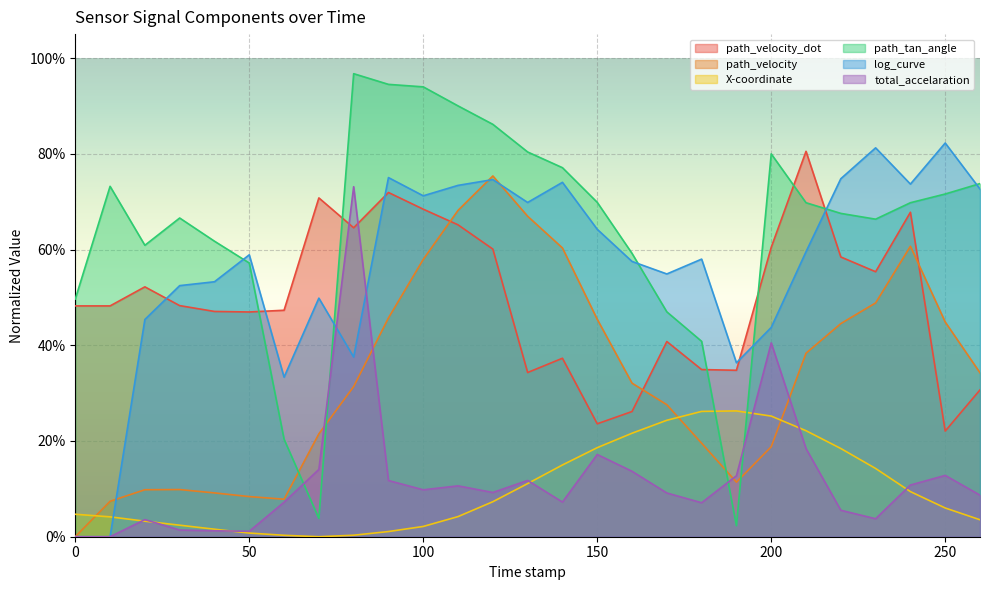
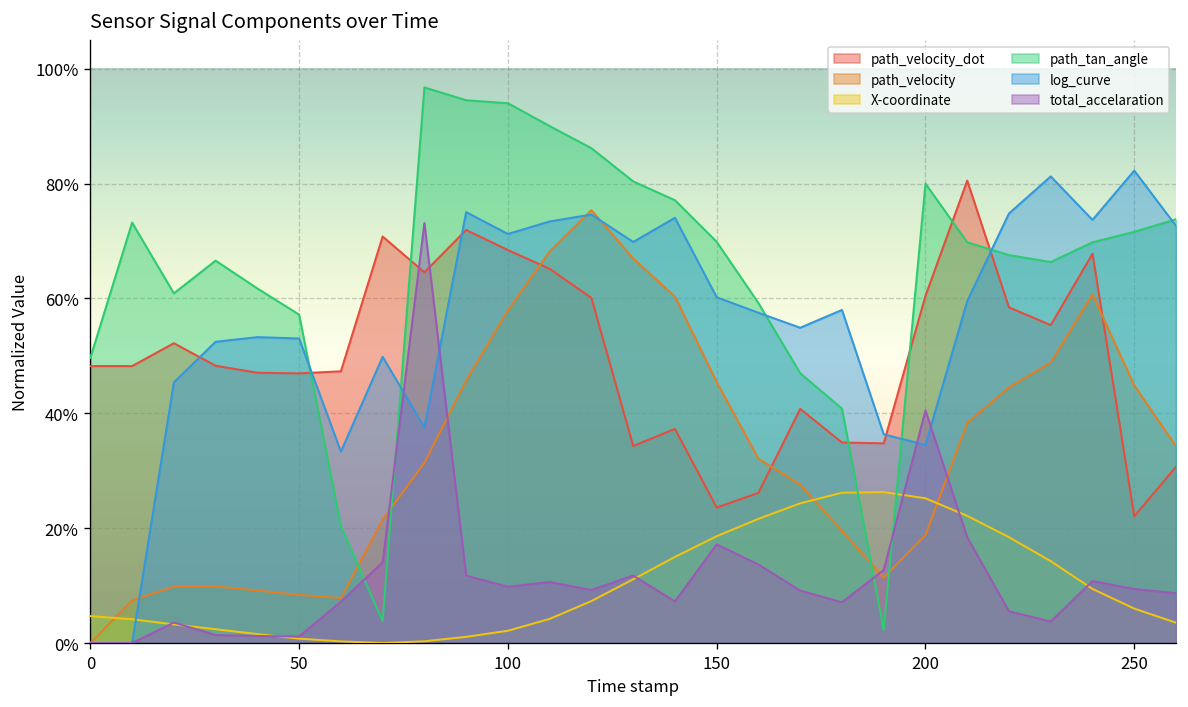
  {
    "path_tan_angle": {
      "0": "50%",
      "50": "57%",
      "100": "94%",
      "150": "70%",
      "200": "80%",
      "250": "72%"
    },
    "log_curve": {
-     "50": "59%",
+     "50": "53%",
      "100": "71%",
-     "150": "64%",
-     "200": "44%",
+     "150": "60%",
+     "200": "35%",
      "250": "82%"
    },
    "total_accelaration": {
      "100": "10%",
      "150": "17%",
      "200": "40%",
-     "250": "13%"
+     "250": "9%"
    }
  }
